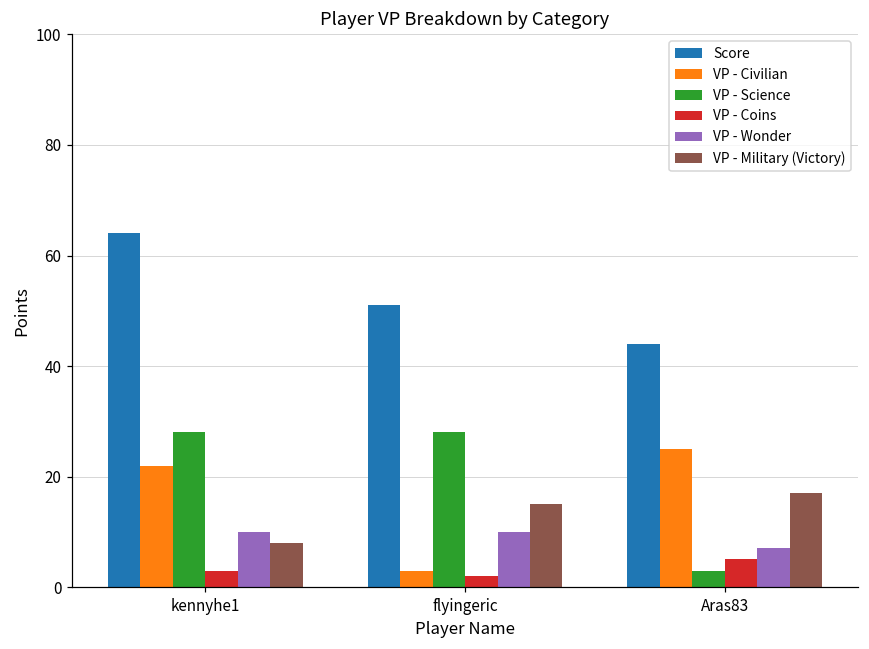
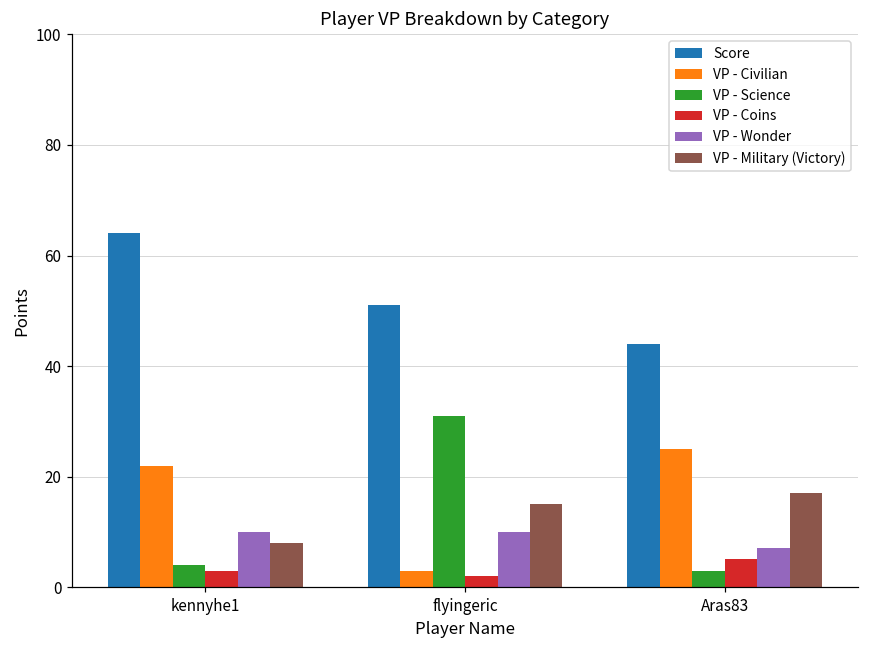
  {
    "Score": {
      "kennyhe1": 64,
      "flyingeric": 51,
      "Aras83": 44
    },
    "VP - Civilian": {
      "kennyhe1": 22,
      "flyingeric": 3,
      "Aras83": 25
    },
    "VP - Science": {
-     "kennyhe1": 28,
-     "flyingeric": 28,
+     "kennyhe1": 4,
+     "flyingeric": 31,
      "Aras83": 3
    },
    "VP - Coins": {
      "kennyhe1": 3,
      "flyingeric": 2,
      "Aras83": 5
    },
    "VP - Wonder": {
      "kennyhe1": 10,
      "flyingeric": 10,
      "Aras83": 7
    },
    "VP - Military (Victory)": {
      "kennyhe1": 8,
      "flyingeric": 15,
      "Aras83": 17
    }
  }
